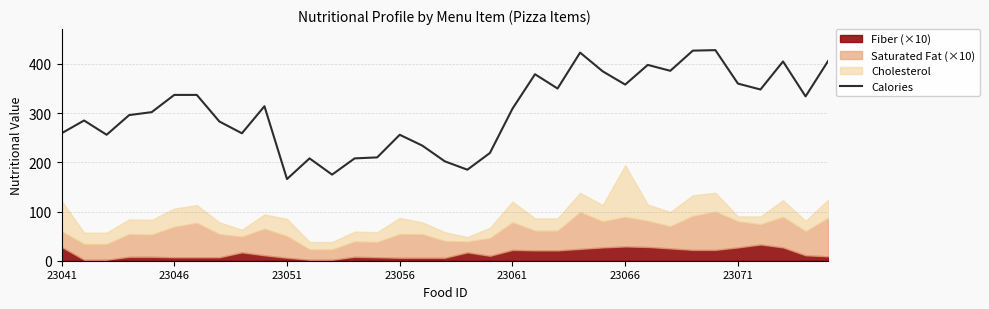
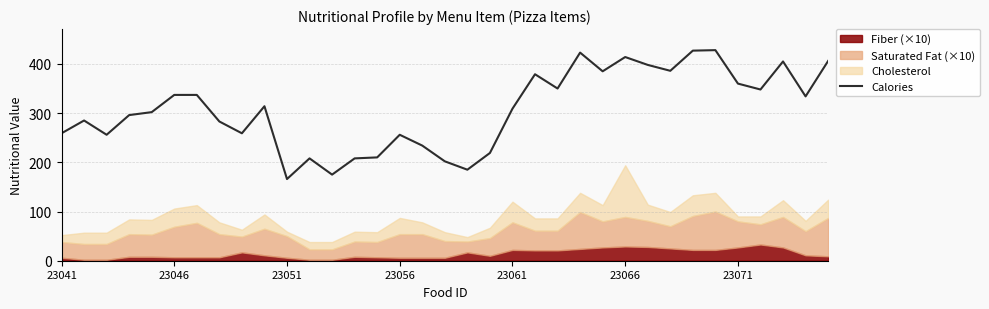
  {
    "Fiber (×10)": {
-     "23041": 30,
+     "23041": 10,
      "23046": 10,
      "23051": 10,
      "23056": 10,
      "23061": 20,
      "23066": 30,
      "23071": 30
    },
    "Calories": {
      "23041": 260,
      "23046": 340,
      "23051": 170,
      "23056": 260,
      "23061": 310,
-     "23066": 360,
+     "23066": 410,
      "23071": 360
    },
    "Saturated Fat (×10)": {
      "23041": 30,
      "23046": 60,
      "23051": 40,
      "23056": 50,
      "23061": 60,
      "23066": 60,
      "23071": 50
    },
    "Cholesterol": {
-     "23041": 60,
+     "23041": 10,
      "23046": 40,
-     "23051": 40,
+     "23051": 10,
      "23056": 30,
      "23061": 40,
      "23066": 110,
      "23071": 10
    }
  }
